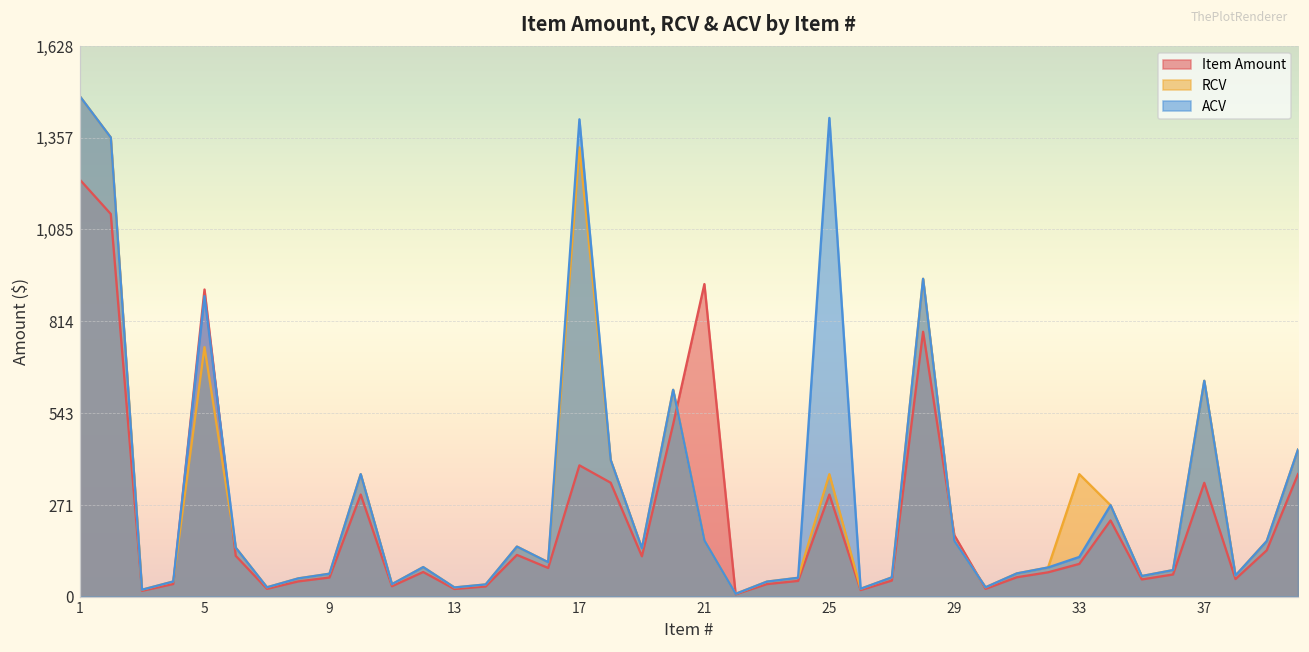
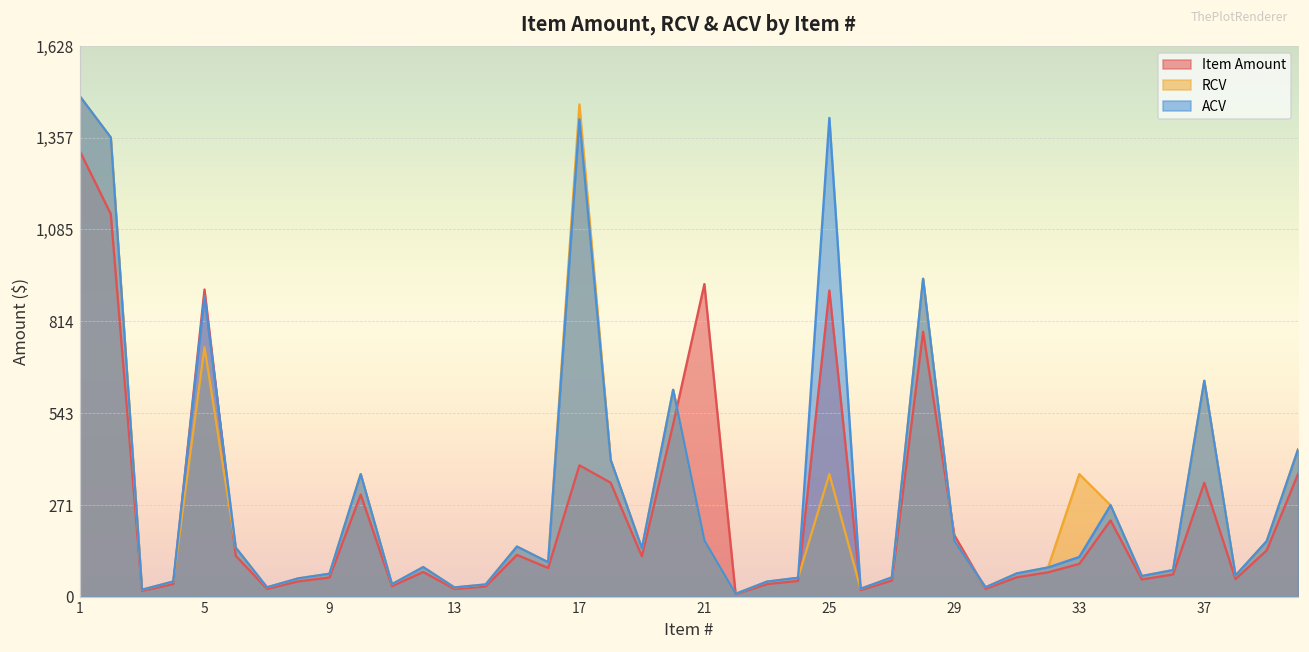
  {
    "Item Amount": {
-     "1": "1,230",
+     "1": "1,320",
      "5": "910",
      "9": "60",
      "17": "390",
      "21": "920",
-     "25": "300",
+     "25": "900",
      "29": "180",
      "33": "100",
      "37": "340"
    },
    "RCV": {
      "5": "740",
-     "17": "1,330",
+     "17": "1,450",
      "25": "360",
      "33": "360"
    },
    "ACV": {
      "5": "890",
      "17": "1,410",
      "25": "1,420",
      "33": "120"
    }
  }
